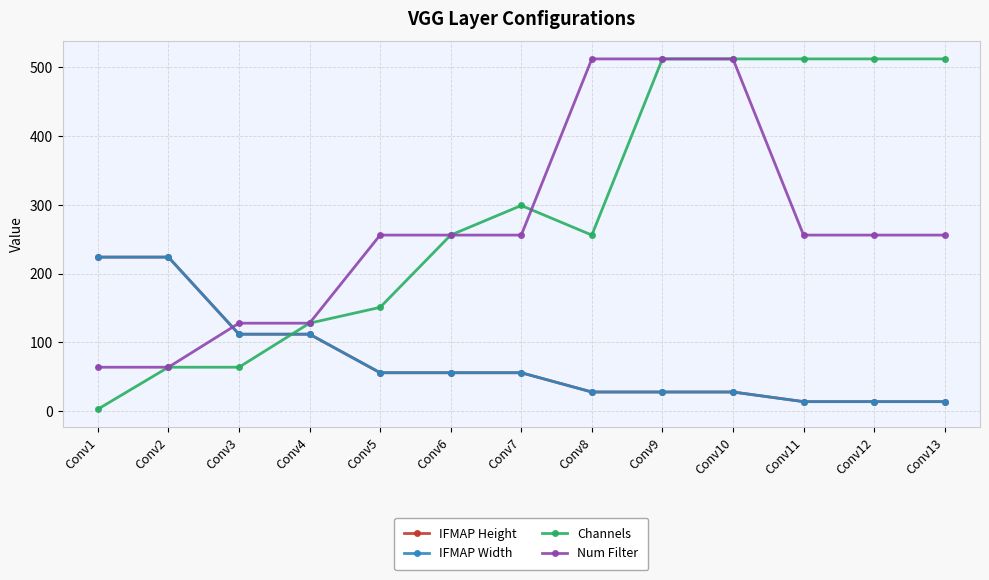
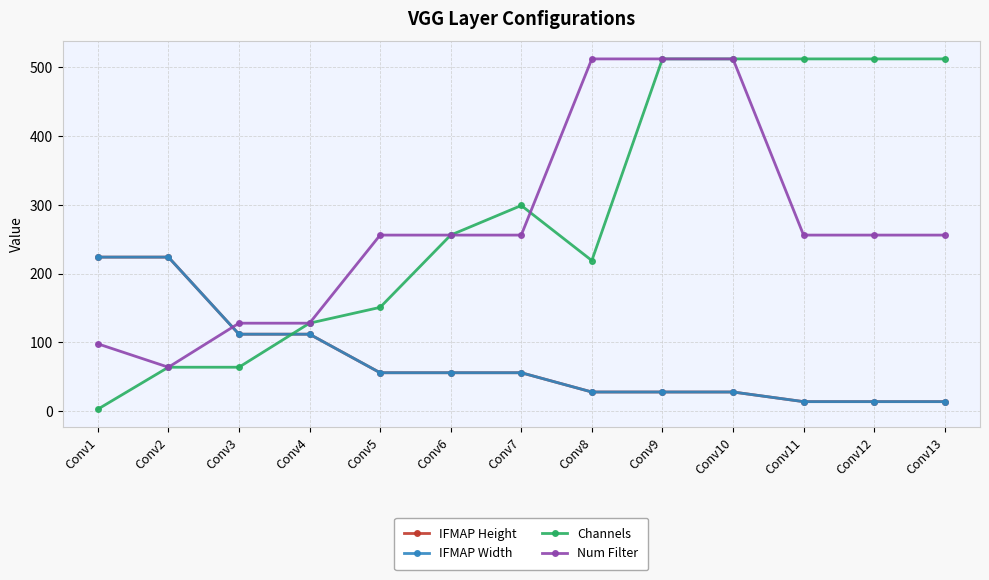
  {
    "IFMAP Width": {
      "Conv1": 220,
      "Conv2": 220,
      "Conv3": 110,
      "Conv4": 110,
      "Conv5": 60,
      "Conv6": 60,
      "Conv7": 60,
      "Conv8": 30,
      "Conv9": 30,
      "Conv10": 30,
      "Conv11": 10,
      "Conv12": 10,
      "Conv13": 10
    },
    "Channels": {
      "Conv1": 0,
      "Conv3": 60,
      "Conv5": 150,
      "Conv7": 300,
-     "Conv8": 260,
+     "Conv8": 220,
      "Conv11": 510,
      "Conv12": 510,
      "Conv13": 510
    },
    "Num Filter": {
-     "Conv1": 60,
+     "Conv1": 100,
      "Conv3": 130,
      "Conv5": 260,
      "Conv7": 260,
      "Conv8": 510,
      "Conv11": 260,
      "Conv12": 260,
      "Conv13": 260
    }
  }
